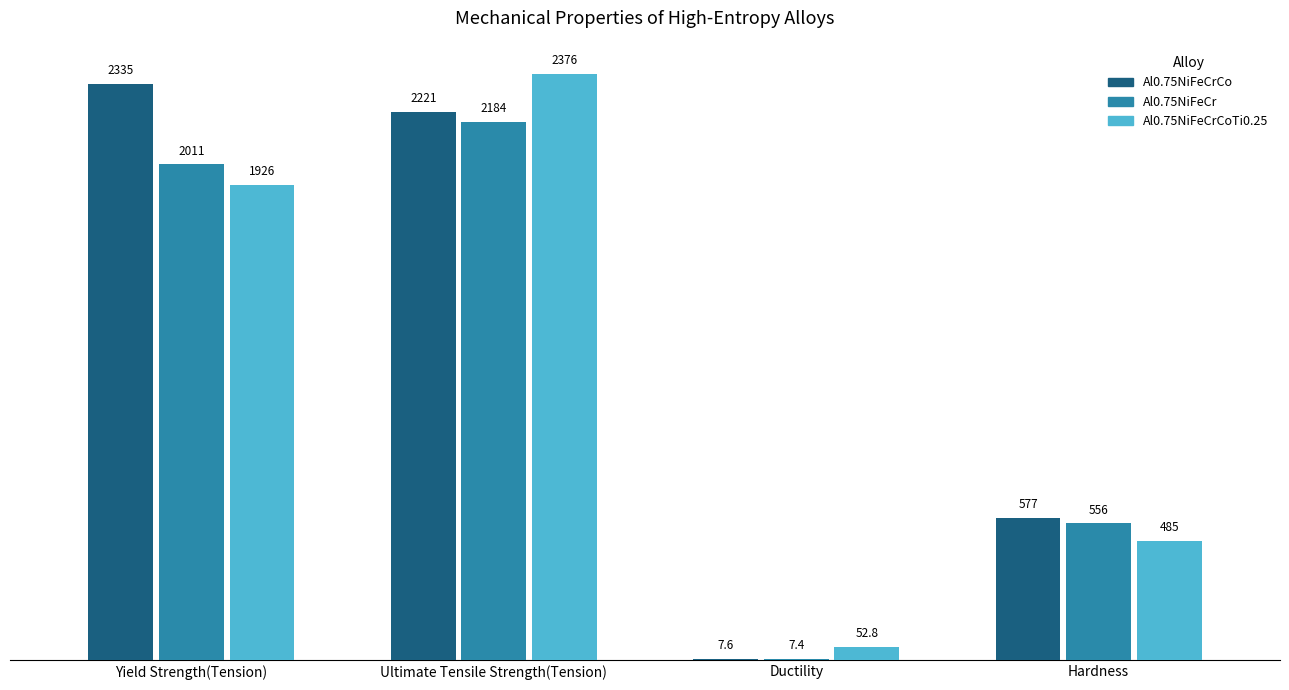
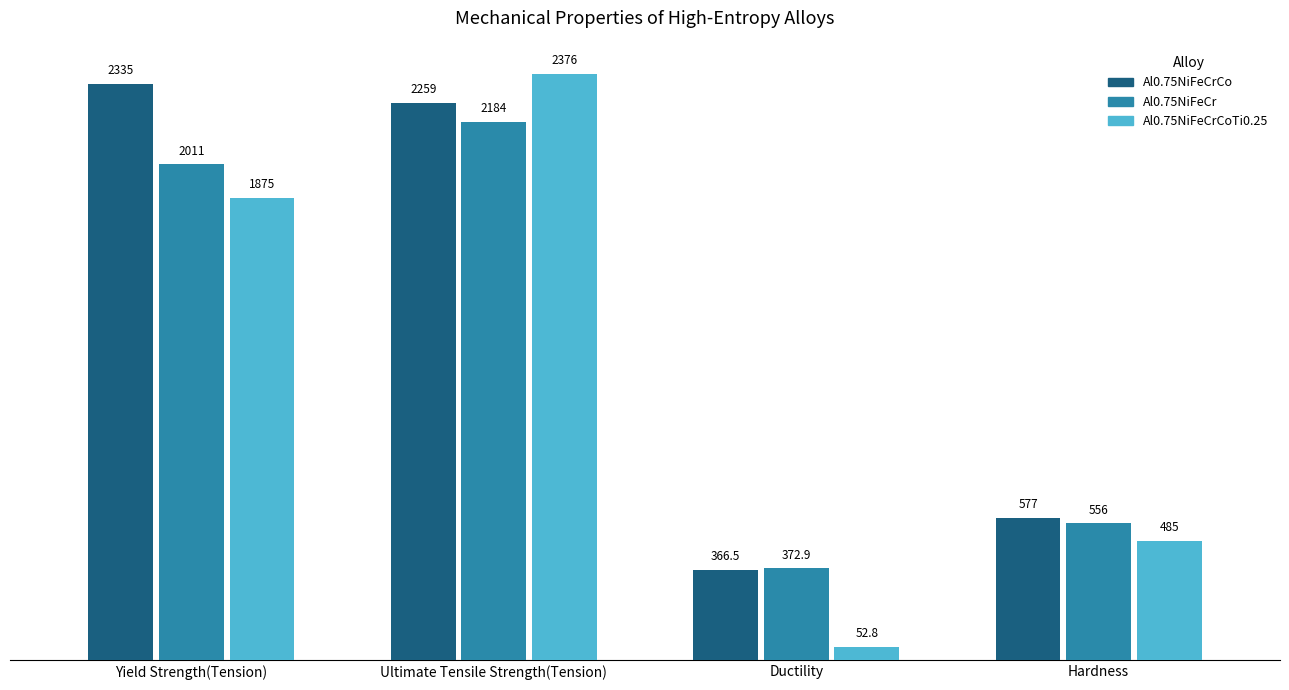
  {
    "Al0.75NiFeCrCo": {
      "Yield Strength(Tension)": 2335,
-     "Ultimate Tensile Strength(Tension)": 2221,
-     "Ductility": 7.6,
+     "Ultimate Tensile Strength(Tension)": 2259,
+     "Ductility": 366.5,
      "Hardness": 577
    },
    "Al0.75NiFeCr": {
      "Yield Strength(Tension)": 2011,
      "Ultimate Tensile Strength(Tension)": 2184,
-     "Ductility": 7.4,
+     "Ductility": 372.9,
      "Hardness": 556
    },
    "Al0.75NiFeCrCoTi0.25": {
-     "Yield Strength(Tension)": 1926,
+     "Yield Strength(Tension)": 1875,
      "Ultimate Tensile Strength(Tension)": 2376,
      "Ductility": 52.8,
      "Hardness": 485
    }
  }
